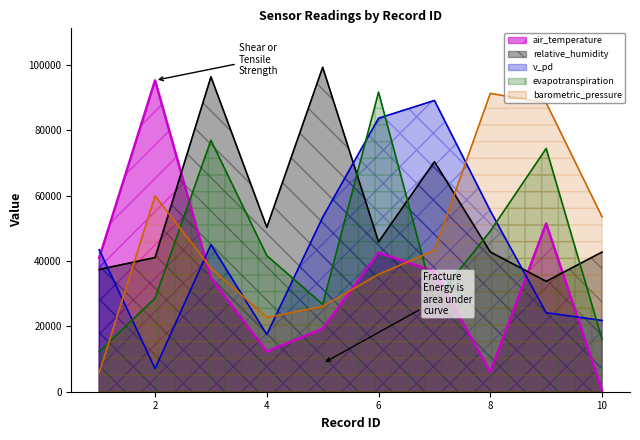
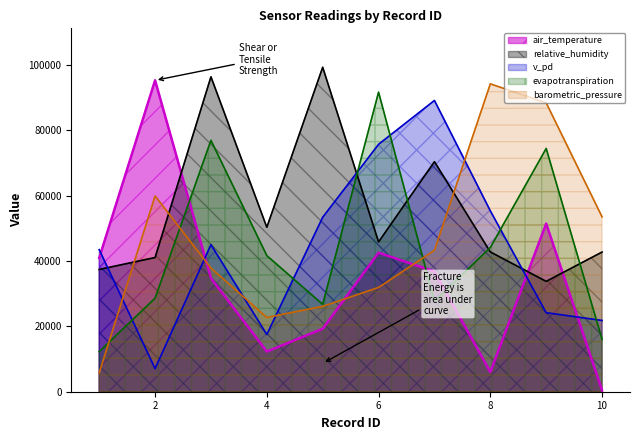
  {
    "air_temperature": {
      "2": 95000,
      "4": 12000,
      "6": 43000,
      "8": 6000,
      "10": 0
    },
    "relative_humidity": {
      "2": 41000,
      "4": 50000,
      "6": 46000,
      "8": 43000,
      "10": 43000
    },
    "v_pd": {
      "2": 7000,
      "4": 18000,
-     "6": 84000,
+     "6": 76000,
      "8": 55000,
      "10": 22000
    },
    "evapotranspiration": {
      "2": 29000,
      "4": 42000,
      "6": 92000,
-     "8": 49000,
+     "8": 44000,
      "10": 16000
    },
    "barometric_pressure": {
      "2": 60000,
      "4": 23000,
-     "6": 36000,
-     "8": 91000,
+     "6": 32000,
+     "8": 94000,
      "10": 54000
    }
  }
